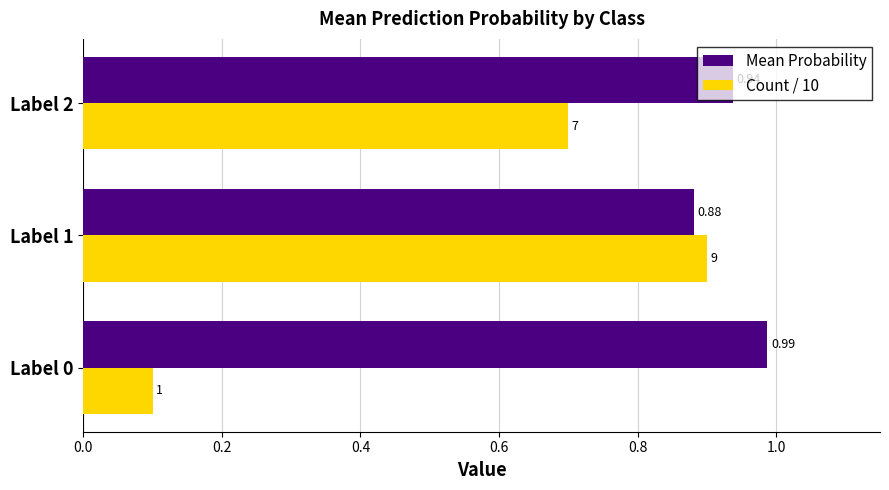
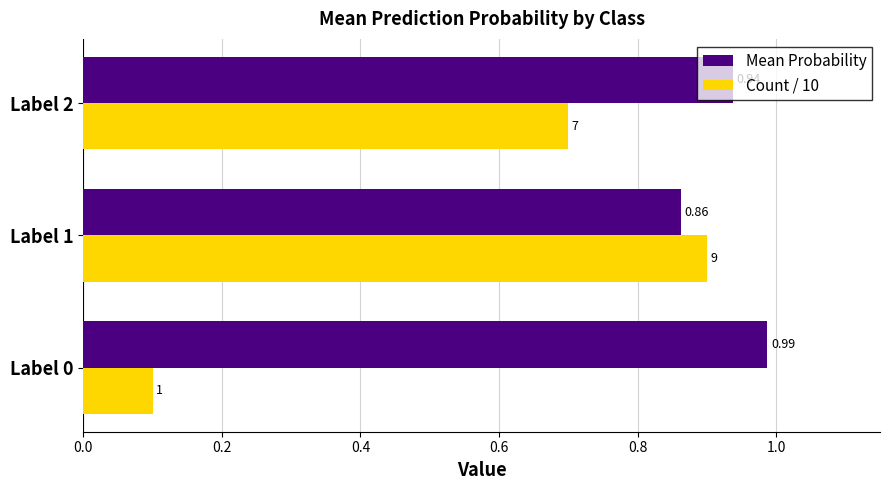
  {
    "Mean Probability": {
-     "Label 1": 0.88,
+     "Label 1": 0.86,
      "Label 0": 0.99
    }
  }
